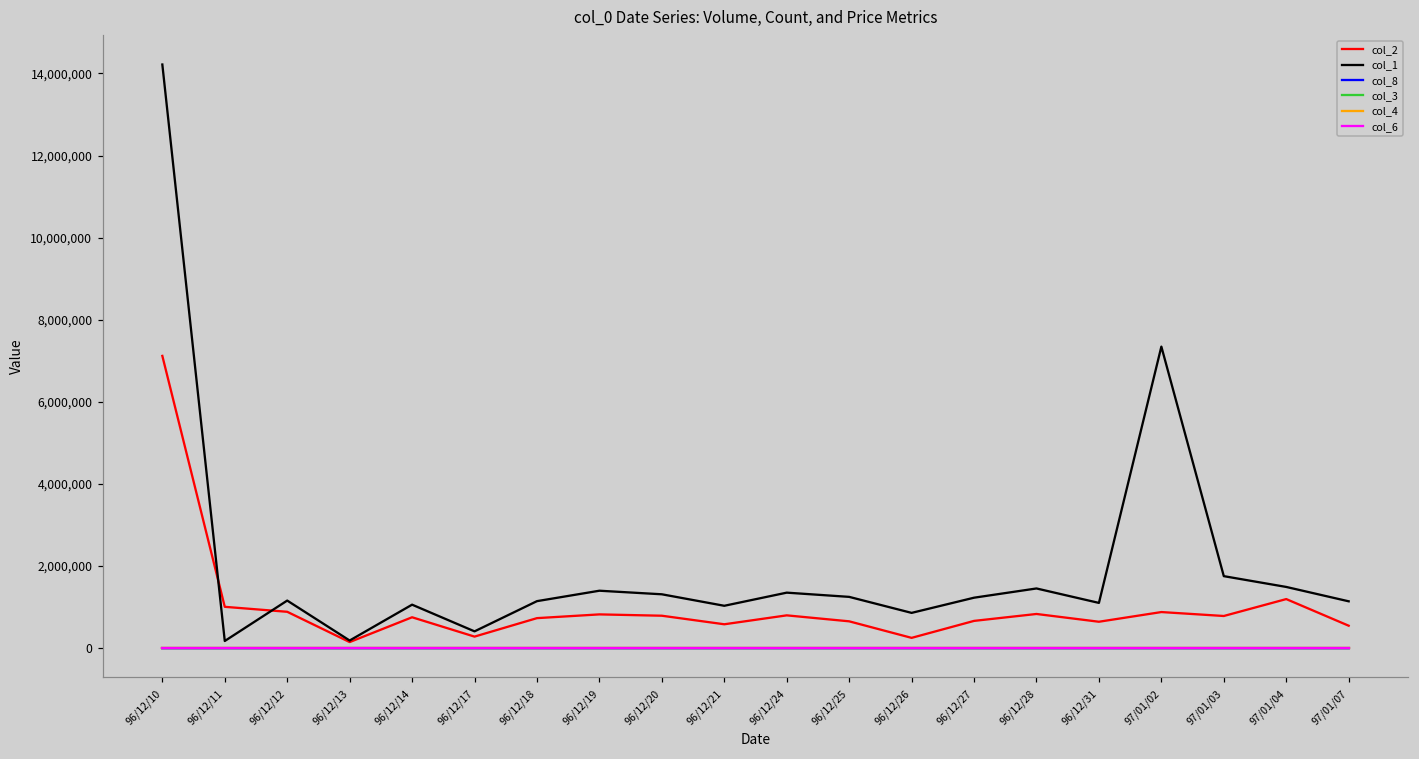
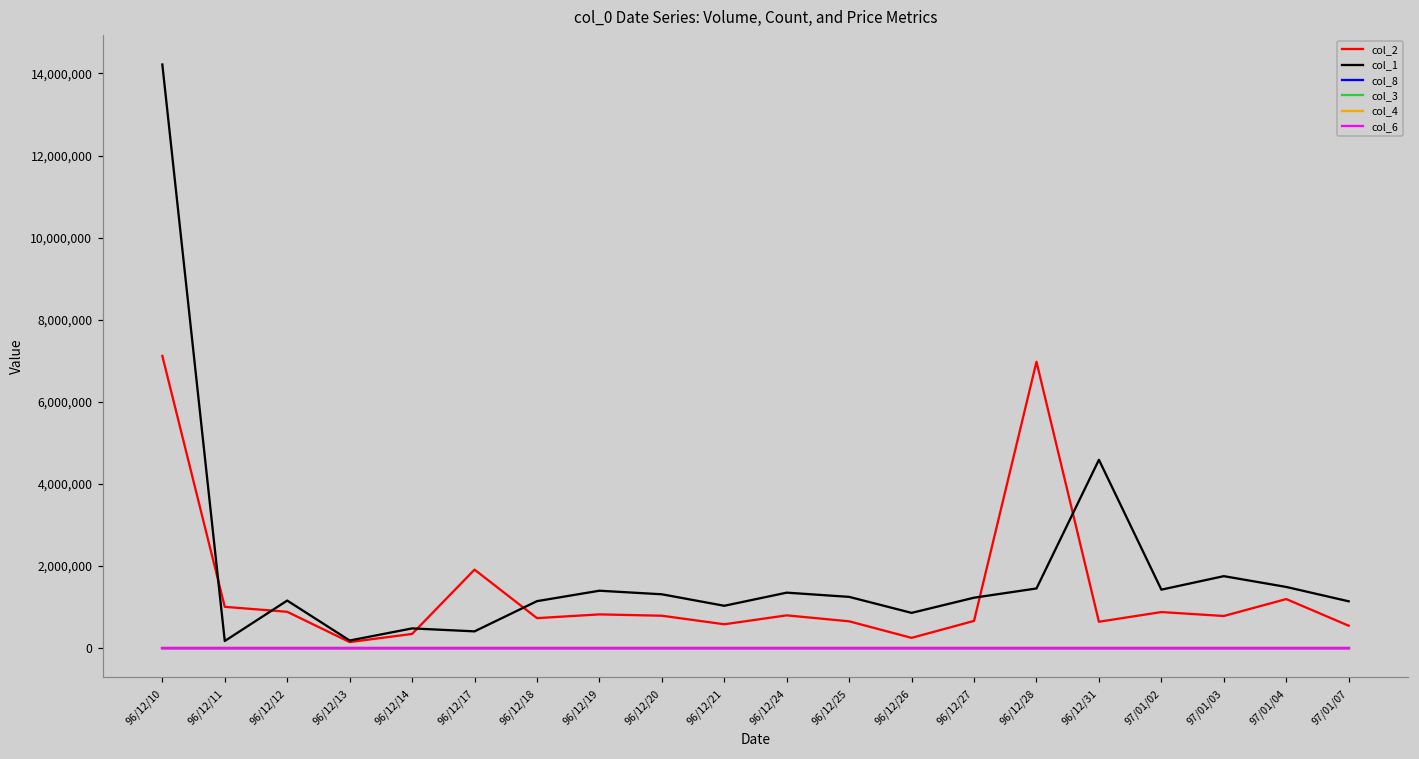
  {
    "col_2": {
      "96/12/10": "7,100,000",
      "96/12/11": "1,000,000",
      "96/12/12": "900,000",
-     "96/12/14": "800,000",
-     "96/12/17": "300,000",
+     "96/12/14": "300,000",
+     "96/12/17": "1,900,000",
      "96/12/18": "700,000",
      "96/12/19": "800,000",
      "96/12/20": "800,000",
      "96/12/21": "600,000",
      "96/12/24": "800,000",
      "96/12/25": "700,000",
      "96/12/26": "300,000",
      "96/12/27": "700,000",
-     "96/12/28": "800,000",
+     "96/12/28": "7,000,000",
      "96/12/31": "600,000",
      "97/01/02": "900,000",
      "97/01/03": "800,000",
      "97/01/04": "1,200,000",
      "97/01/07": "500,000"
    },
    "col_1": {
      "96/12/10": "14,200,000",
      "96/12/11": "200,000",
      "96/12/12": "1,200,000",
-     "96/12/14": "1,100,000",
+     "96/12/14": "500,000",
      "96/12/17": "400,000",
      "96/12/18": "1,100,000",
      "96/12/19": "1,400,000",
      "96/12/20": "1,300,000",
      "96/12/21": "1,000,000",
      "96/12/24": "1,400,000",
      "96/12/25": "1,300,000",
      "96/12/26": "900,000",
      "96/12/27": "1,200,000",
      "96/12/28": "1,500,000",
-     "96/12/31": "1,100,000",
-     "97/01/02": "7,300,000",
+     "96/12/31": "4,600,000",
+     "97/01/02": "1,400,000",
      "97/01/03": "1,800,000",
      "97/01/04": "1,500,000",
      "97/01/07": "1,100,000"
    },
    "col_6": {
      "96/12/10": "0",
      "96/12/11": "0",
      "96/12/12": "0",
      "96/12/13": "0",
      "96/12/14": "0",
      "96/12/17": "0",
      "96/12/18": "0",
      "96/12/19": "0",
      "96/12/20": "0",
      "96/12/21": "0",
      "96/12/24": "0",
      "96/12/25": "0",
      "96/12/26": "0",
      "96/12/27": "0",
      "96/12/28": "0",
      "96/12/31": "0",
      "97/01/02": "0",
      "97/01/03": "0",
      "97/01/04": "0",
      "97/01/07": "0"
    }
  }
